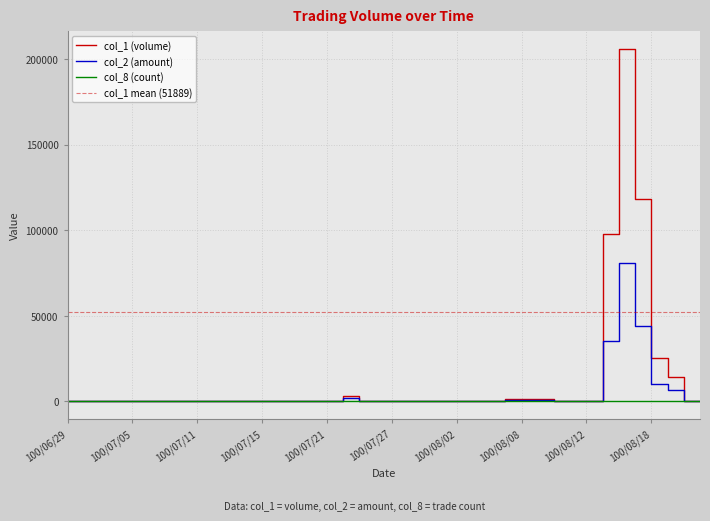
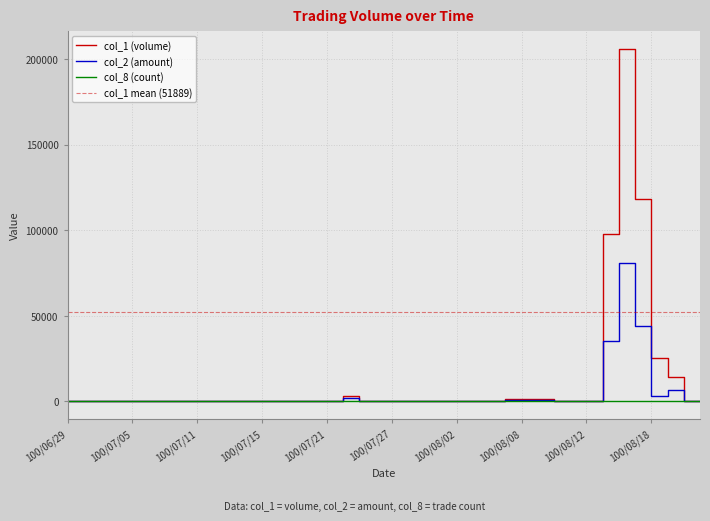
  {
    "col_1 (volume)": {
      "100/08/18": 25000
    },
    "col_2 (amount)": {
-     "100/08/18": 10000
+     "100/08/18": 3000
    },
    "col_8 (count)": {
      "100/08/18": 0
    }
  }
